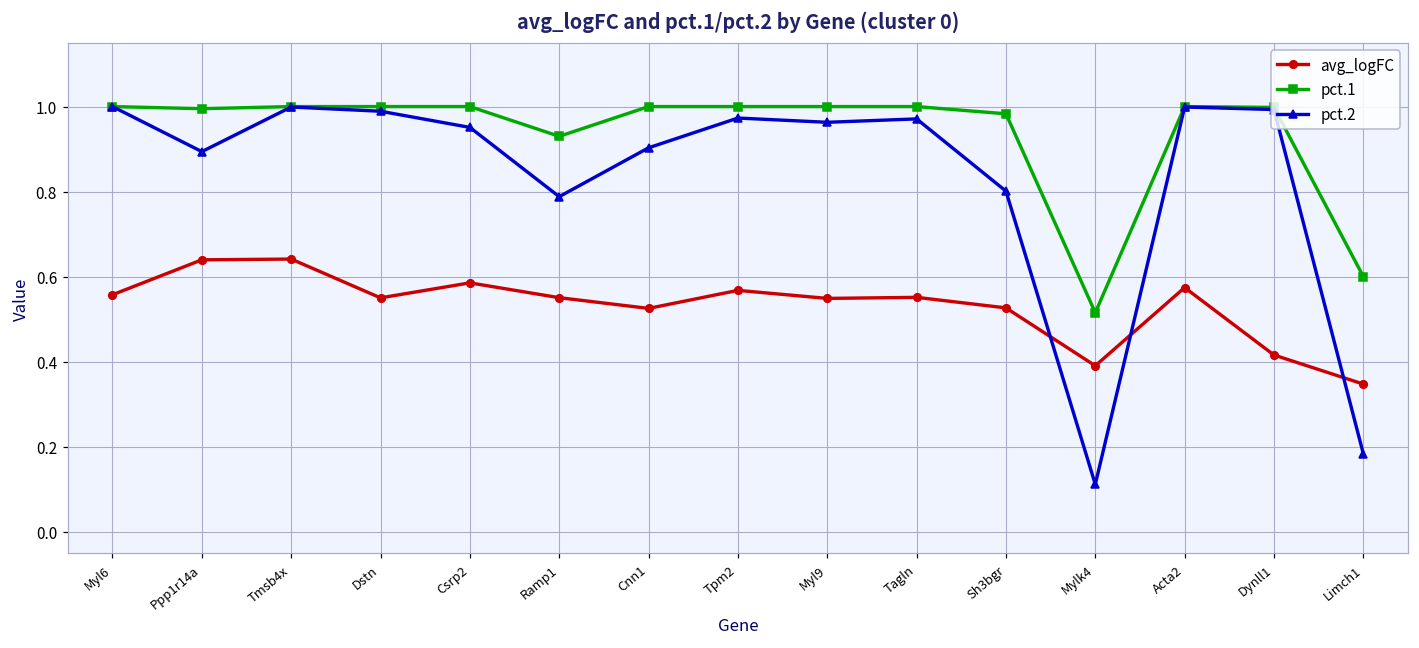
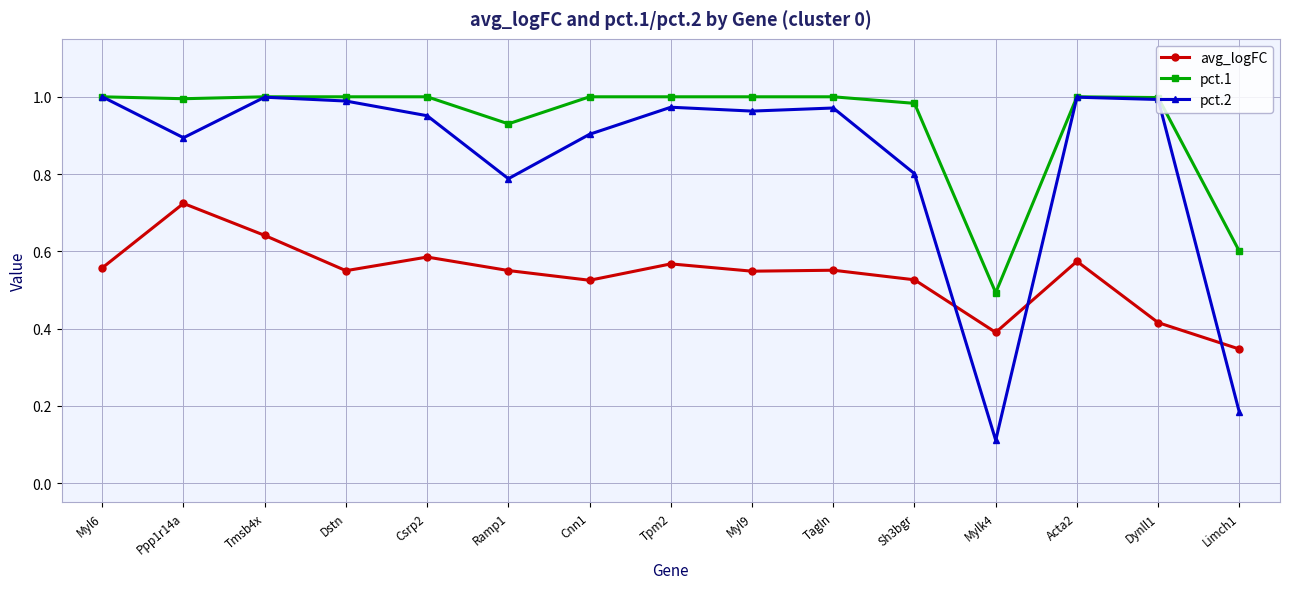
  {
    "avg_logFC": {
      "Myl6": 0.56,
-     "Ppp1r14a": 0.64,
+     "Ppp1r14a": 0.72,
      "Tmsb4x": 0.64,
      "Dstn": 0.55,
      "Csrp2": 0.59,
      "Ramp1": 0.55,
      "Cnn1": 0.53,
      "Tpm2": 0.57,
      "Myl9": 0.55,
      "Tagln": 0.55,
      "Sh3bgr": 0.53,
      "Mylk4": 0.39,
      "Acta2": 0.57,
      "Dynll1": 0.42,
      "Limch1": 0.35
    },
    "pct.1": {
      "Ppp1r14a": 1.00,
      "Dstn": 1.00,
      "Csrp2": 1.00,
      "Ramp1": 0.93,
      "Cnn1": 1.00,
      "Tpm2": 1.00,
      "Myl9": 1.00,
      "Tagln": 1.00,
      "Sh3bgr": 0.98,
-     "Mylk4": 0.52,
+     "Mylk4": 0.49,
      "Limch1": 0.60
    },
    "pct.2": {
      "Ppp1r14a": 0.89,
      "Dstn": 0.99,
      "Csrp2": 0.95,
      "Ramp1": 0.79,
      "Cnn1": 0.90,
      "Tpm2": 0.97,
      "Myl9": 0.96,
      "Tagln": 0.97,
      "Sh3bgr": 0.80,
      "Mylk4": 0.11,
      "Limch1": 0.18
    }
  }
